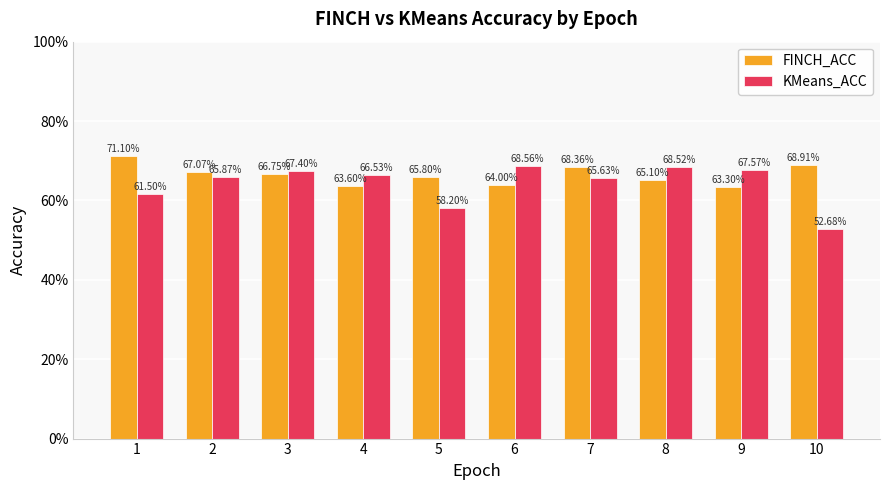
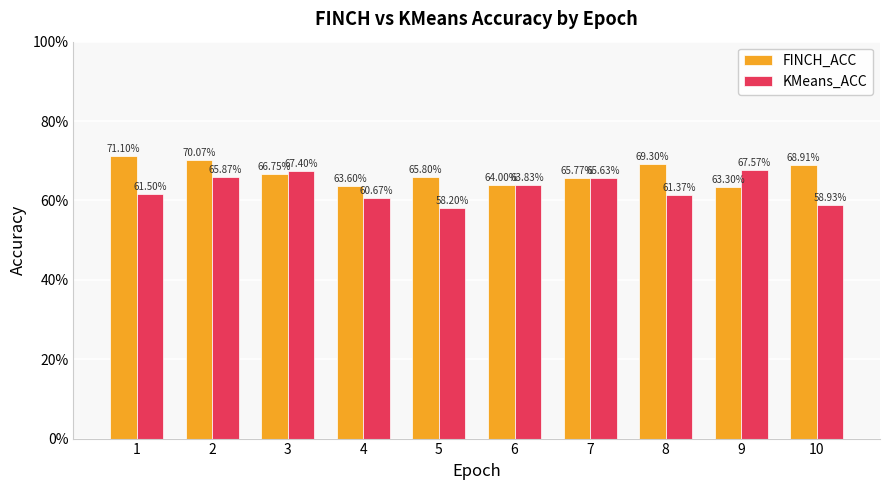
  {
    "FINCH_ACC": {
      "1": "71.10%",
-     "2": "67.07%",
+     "2": "70.07%",
      "4": "63.60%",
      "5": "65.80%",
-     "7": "68.36%",
-     "8": "65.10%",
+     "7": "65.77%",
+     "8": "69.30%",
      "9": "63.30%",
      "10": "68.91%"
    },
    "KMeans_ACC": {
      "1": "61.50%",
      "2": "65.87%",
-     "4": "66.53%",
+     "4": "60.67%",
      "5": "58.20%",
-     "6": "68.56%",
-     "8": "68.52%",
+     "6": "63.83%",
+     "8": "61.37%",
      "9": "67.57%",
-     "10": "52.68%"
+     "10": "58.93%"
    }
  }
